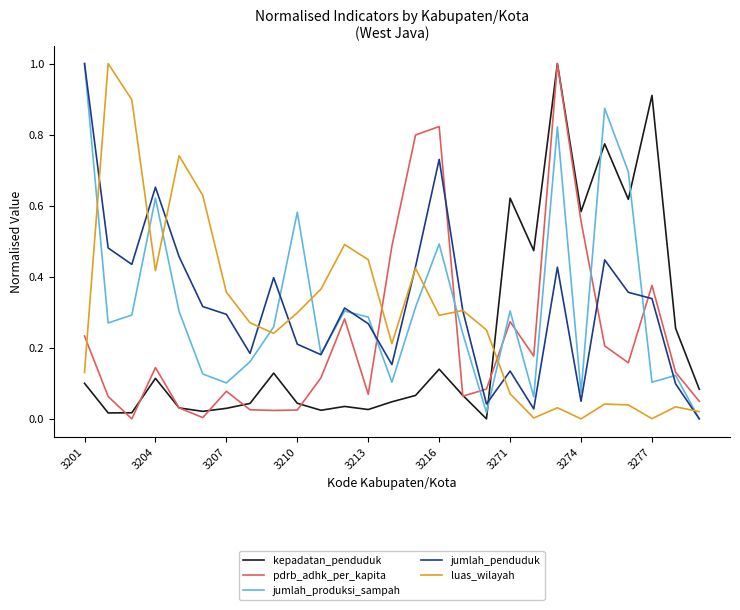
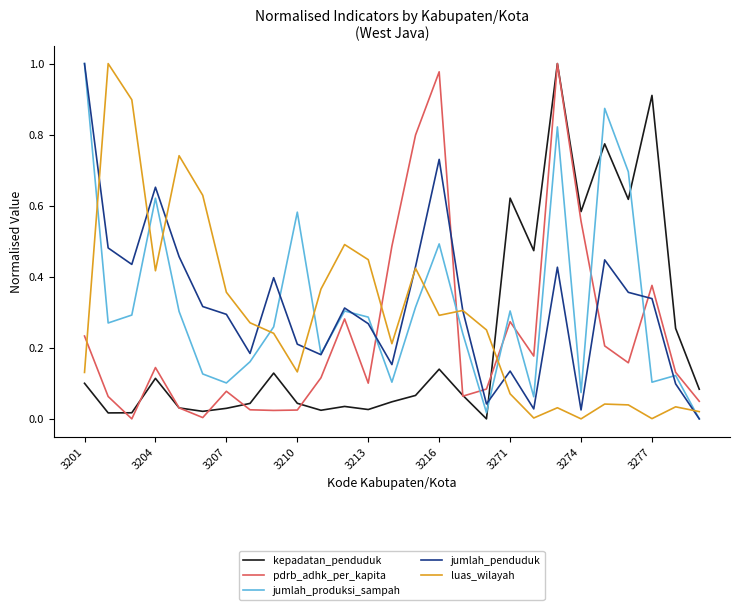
  {
    "kepadatan_penduduk": {
      "3201": 0.10,
      "3204": 0.11,
      "3207": 0.03,
      "3210": 0.04,
      "3213": 0.03,
      "3216": 0.14,
      "3271": 0.62,
      "3274": 0.58,
      "3277": 0.91
    },
    "pdrb_adhk_per_kapita": {
      "3201": 0.23,
      "3204": 0.14,
      "3207": 0.08,
      "3210": 0.02,
-     "3213": 0.07,
-     "3216": 0.82,
+     "3213": 0.10,
+     "3216": 0.98,
      "3271": 0.27,
      "3274": 0.56,
      "3277": 0.38
    },
    "jumlah_produksi_sampah": {
      "3204": 0.62,
      "3207": 0.10,
      "3210": 0.58,
      "3213": 0.29,
      "3216": 0.49,
      "3271": 0.30,
      "3274": 0.07,
      "3277": 0.10
    },
    "jumlah_penduduk": {
      "3204": 0.65,
      "3207": 0.29,
      "3210": 0.21,
      "3213": 0.27,
      "3216": 0.73,
      "3271": 0.13,
-     "3274": 0.05,
+     "3274": 0.03,
      "3277": 0.34
    },
    "luas_wilayah": {
      "3201": 0.13,
      "3204": 0.42,
      "3207": 0.36,
-     "3210": 0.30,
+     "3210": 0.13,
      "3213": 0.45,
      "3216": 0.29,
      "3271": 0.07,
      "3274": 0.00,
      "3277": 0.00
    }
  }
